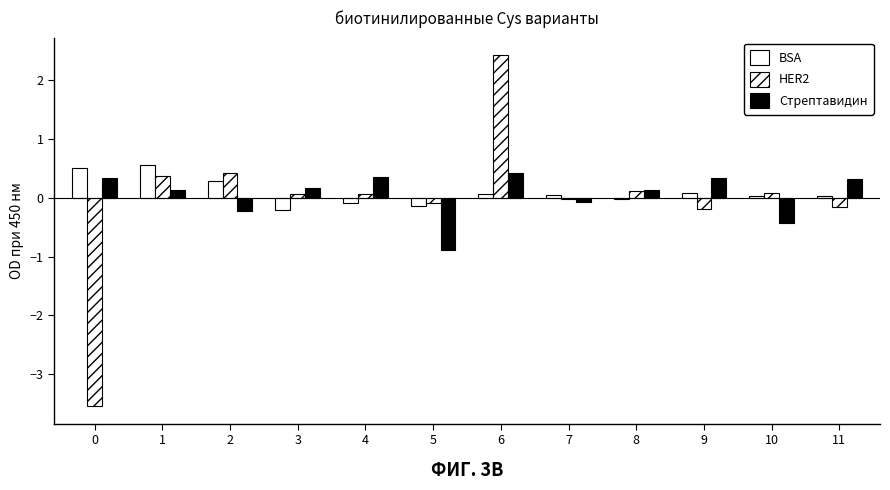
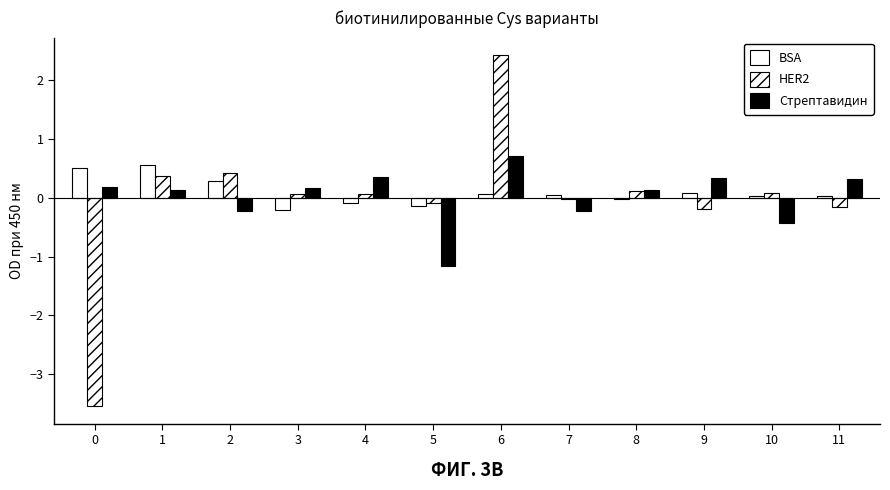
  {
    "Стрептавидин": {
-     "0": 0.3,
+     "0": 0.2,
      "1": 0.1,
      "2": -0.2,
      "3": 0.2,
      "4": 0.4,
-     "5": -0.9,
-     "6": 0.4,
-     "7": -0.1,
+     "5": -1.2,
+     "6": 0.7,
+     "7": -0.2,
      "8": 0.1,
      "9": 0.3,
      "10": -0.4,
      "11": 0.3
    }
  }
